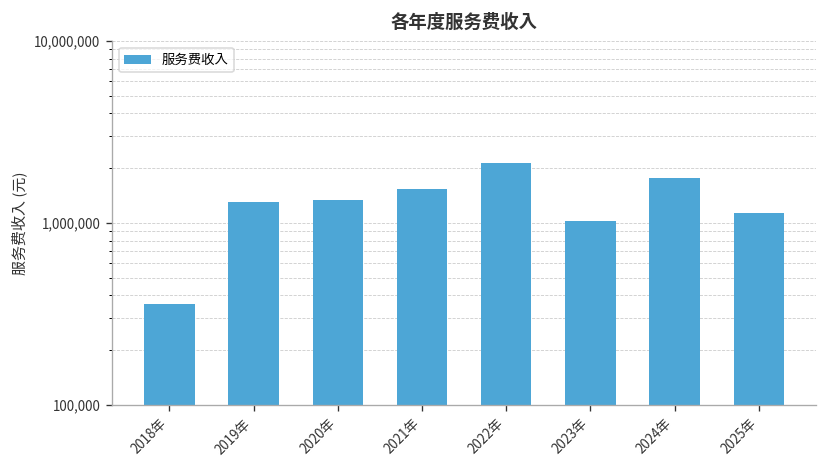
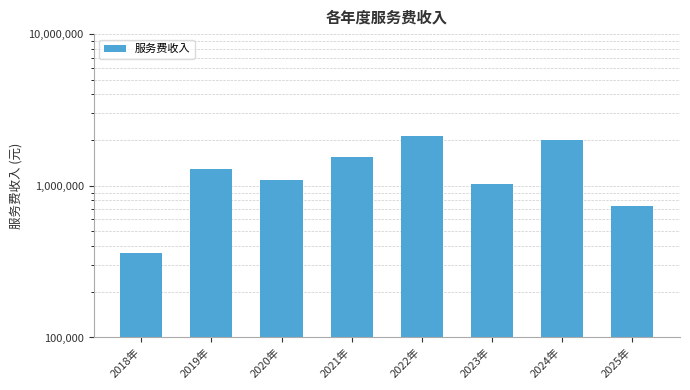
  {
    "2018年": "360,000",
    "2019年": "1,300,000",
-   "2020年": "1,300,000",
+   "2020年": "1,100,000",
    "2021年": "1,500,000",
    "2022年": "2,100,000",
    "2023年": "1,000,000",
-   "2024年": "1,800,000",
-   "2025年": "1,100,000"
+   "2024年": "2,000,000",
+   "2025年": "700,000"
  }
